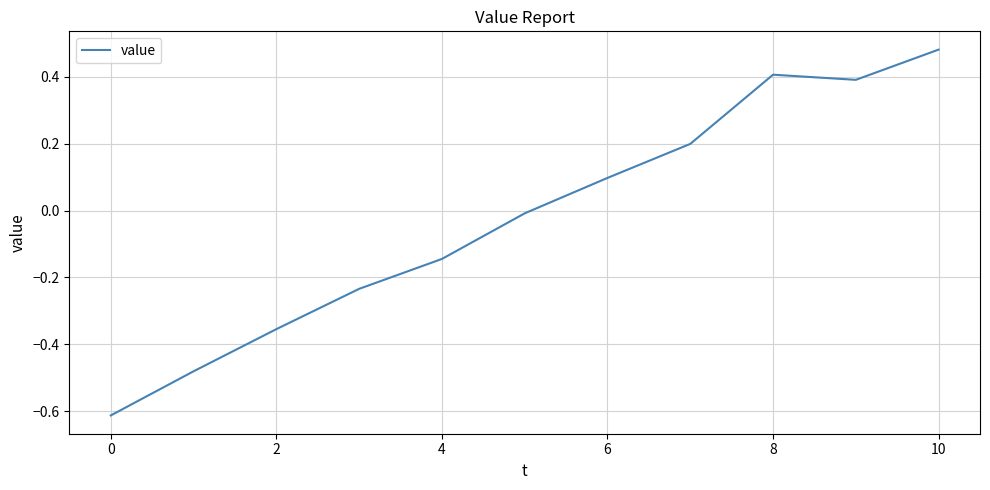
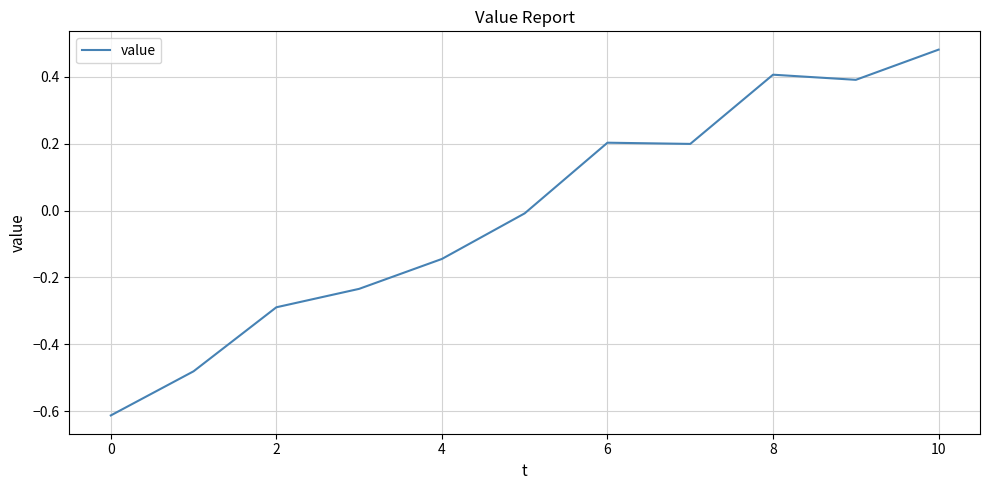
  {
    "0": -0.61,
-   "2": -0.35,
+   "2": -0.29,
    "4": -0.14,
-   "6": 0.10,
+   "6": 0.20,
    "8": 0.41,
    "10": 0.48
  }
